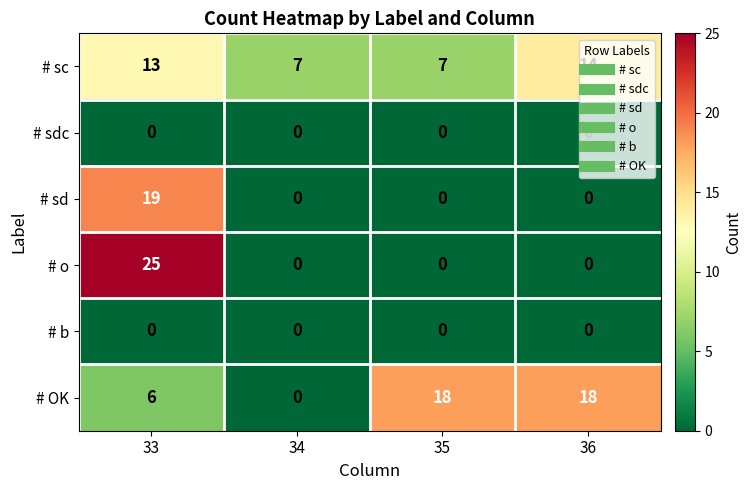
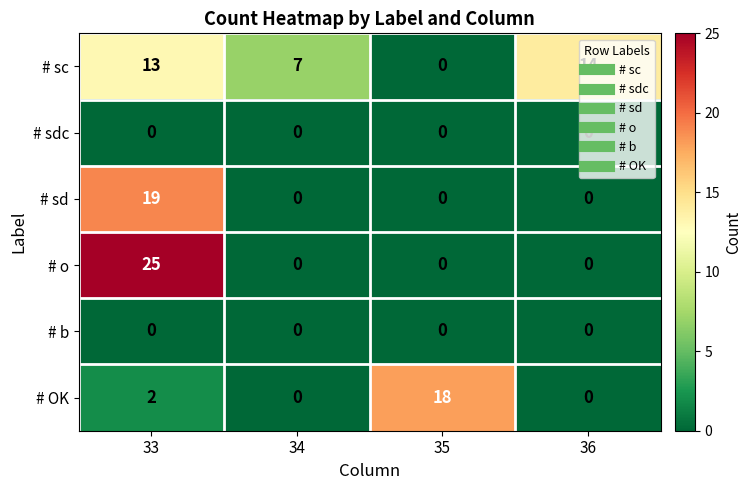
  {
    "# sc": {
      "33": 13,
      "34": 7,
-     "35": 7
+     "35": 0
    },
    "# sdc": {
      "33": 0,
      "34": 0,
      "35": 0
    },
    "# sd": {
      "33": 19,
      "34": 0,
      "35": 0,
      "36": 0
    },
    "# o": {
      "33": 25,
      "34": 0,
      "35": 0,
      "36": 0
    },
    "# b": {
      "33": 0,
      "34": 0,
      "35": 0,
      "36": 0
    },
    "# OK": {
-     "33": 6,
+     "33": 2,
      "34": 0,
      "35": 18,
-     "36": 18
+     "36": 0
    }
  }
